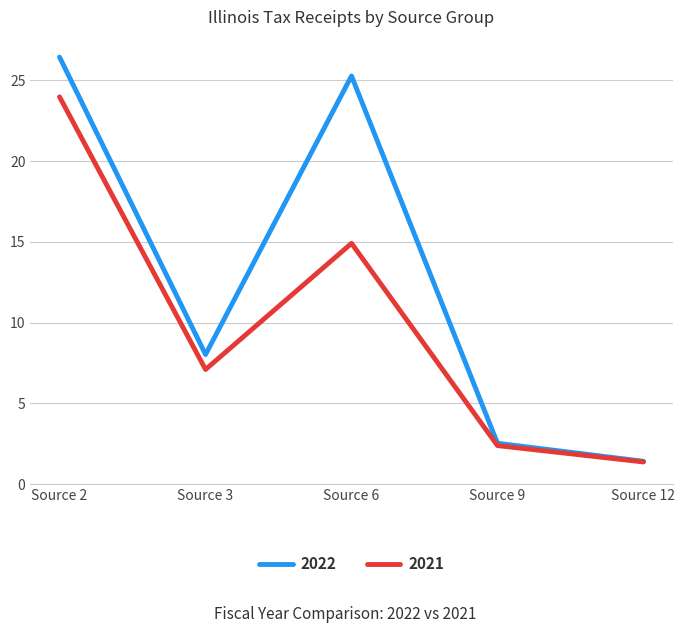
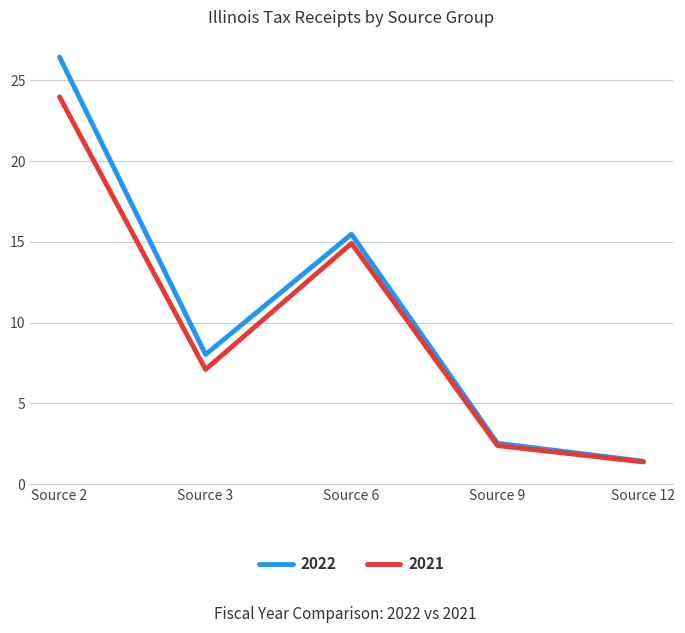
  {
    "2022": {
      "Source 2": 26.4,
      "Source 3": 8.0,
-     "Source 6": 25.3
+     "Source 6": 15.5
    },
    "2021": {
      "Source 2": 24.0,
      "Source 3": 7.1,
      "Source 6": 14.9
    }
  }
